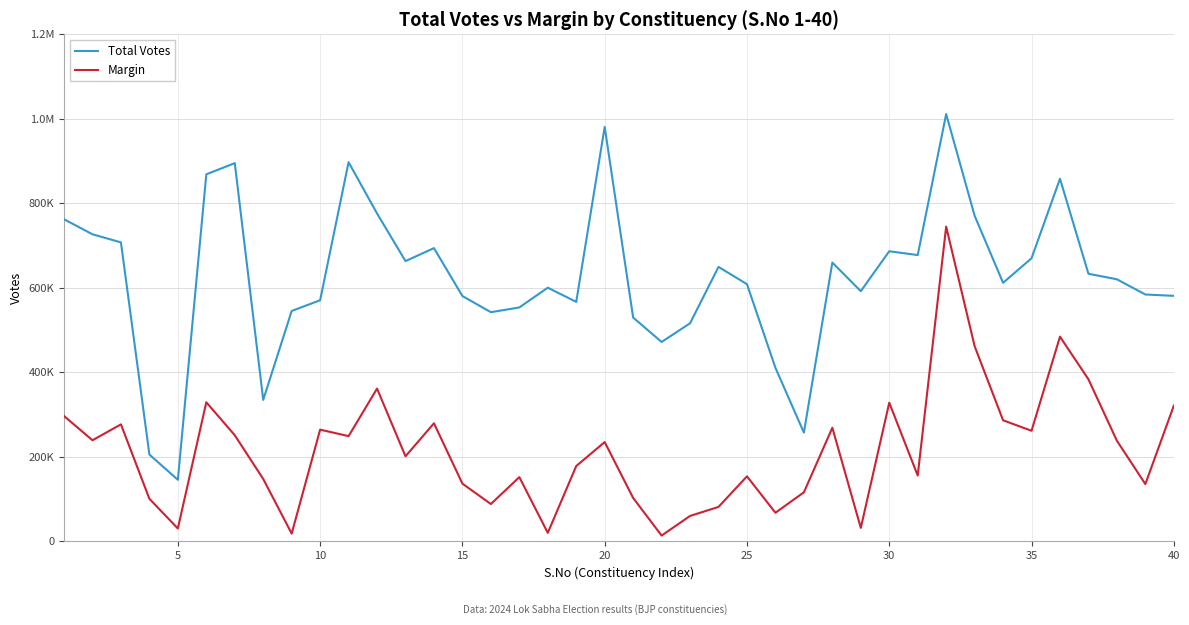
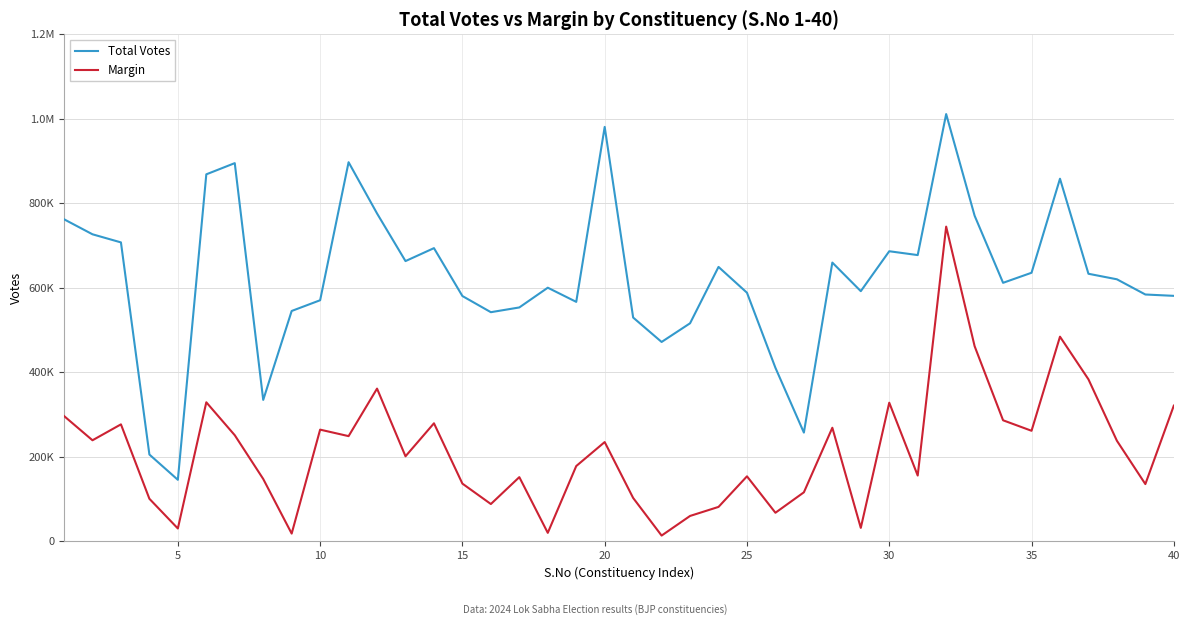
  {
    "Total Votes": {
      "5": 150000,
      "10": 570000,
      "15": 580000,
      "20": 980000,
-     "25": 610000,
+     "25": 590000,
      "30": 690000,
-     "35": 670000,
+     "35": 640000,
      "40": 580000
    },
    "Margin": {
      "5": 30000,
      "10": 260000,
      "15": 140000,
      "20": 230000,
      "25": 150000,
      "30": 330000,
      "35": 260000,
      "40": 320000
    }
  }
